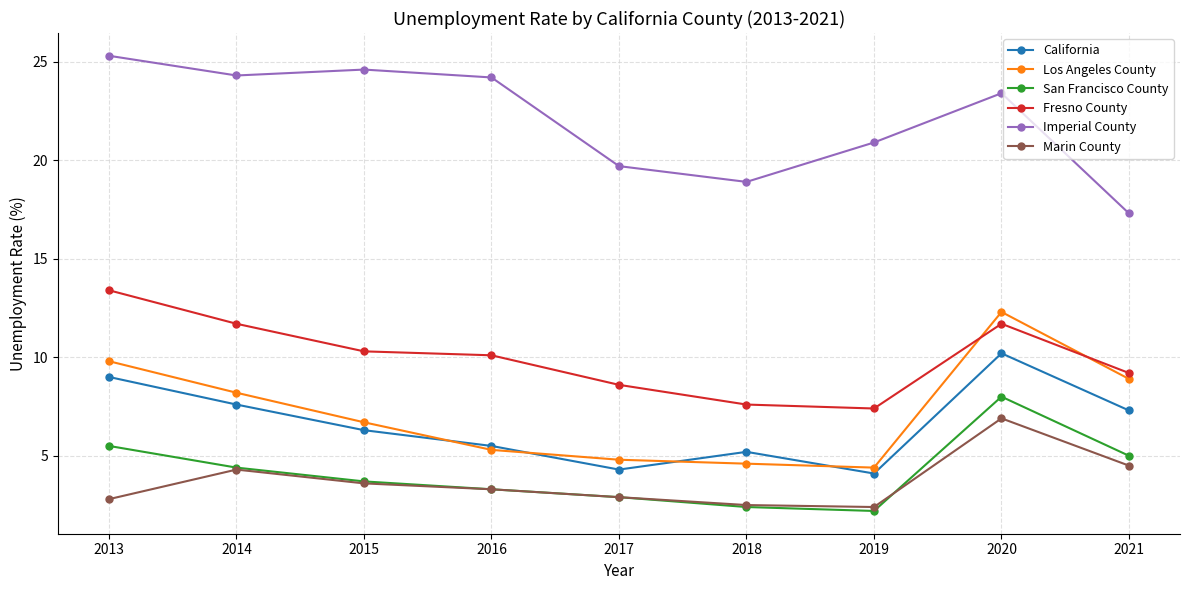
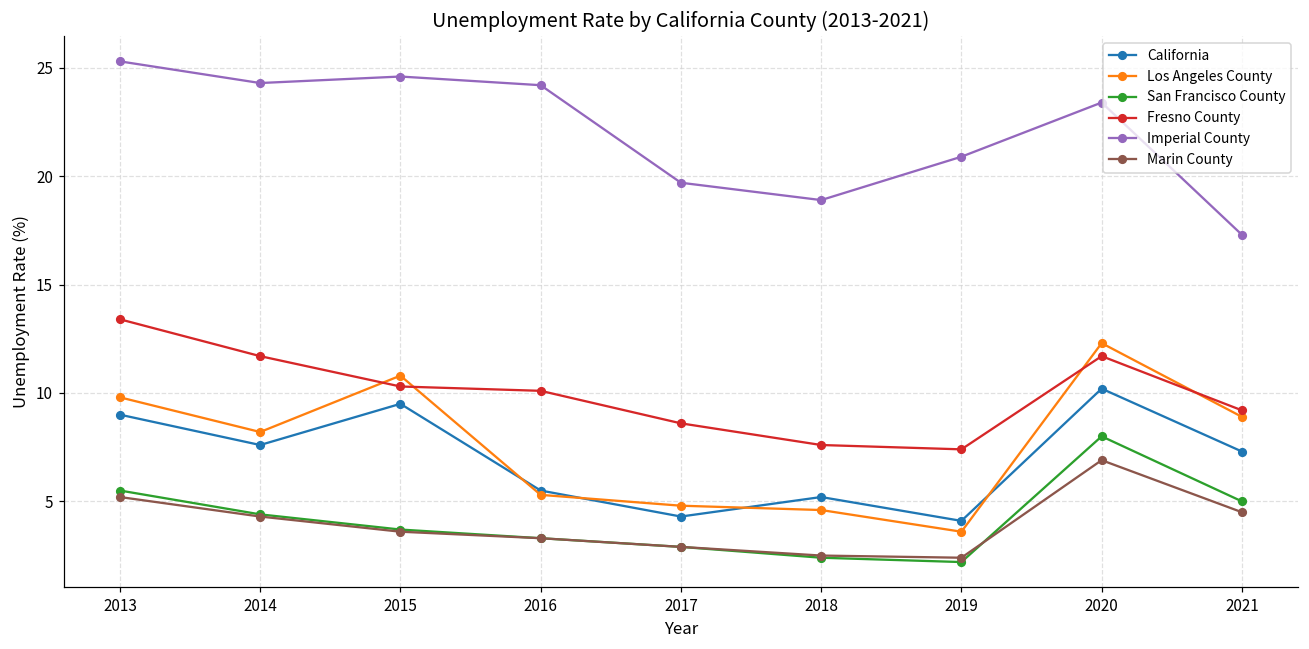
  {
    "California": {
      "2013": 9.0,
      "2014": 7.6,
-     "2015": 6.3,
+     "2015": 9.5,
      "2016": 5.5,
      "2017": 4.3,
      "2018": 5.2,
      "2019": 4.1,
      "2020": 10.2,
      "2021": 7.3
    },
    "Los Angeles County": {
      "2013": 9.8,
      "2014": 8.2,
-     "2015": 6.7,
+     "2015": 10.8,
      "2016": 5.3,
      "2017": 4.8,
      "2018": 4.6,
-     "2019": 4.4,
+     "2019": 3.6,
      "2020": 12.3,
      "2021": 8.9
    },
    "San Francisco County": {
      "2013": 5.5,
      "2019": 2.2,
      "2020": 8.0,
      "2021": 5.0
    },
    "Fresno County": {
      "2013": 13.4,
      "2014": 11.7,
      "2015": 10.3,
      "2016": 10.1,
      "2017": 8.6,
      "2018": 7.6,
      "2019": 7.4,
      "2020": 11.7,
      "2021": 9.2
    },
    "Imperial County": {
      "2013": 25.3,
      "2014": 24.3,
      "2015": 24.6,
      "2016": 24.2,
      "2017": 19.7,
      "2018": 18.9,
      "2019": 20.9,
      "2020": 23.4,
      "2021": 17.3
    },
    "Marin County": {
-     "2013": 2.8,
+     "2013": 5.2,
      "2019": 2.4,
      "2020": 6.9,
      "2021": 4.5
    }
  }
